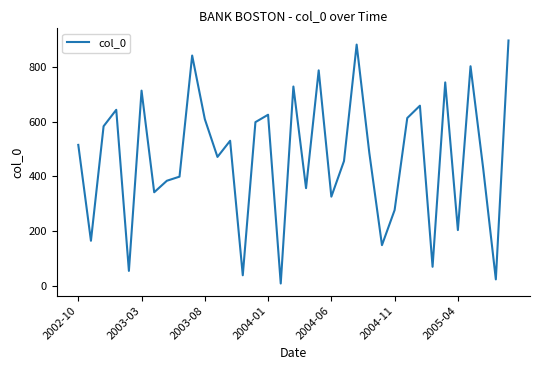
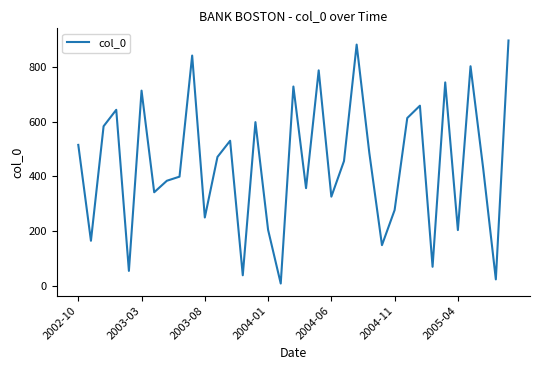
  {
    "2002-10": 520,
    "2003-03": 710,
-   "2003-08": 610,
-   "2004-01": 630,
+   "2003-08": 250,
+   "2004-01": 210,
    "2004-06": 330,
    "2004-11": 280,
    "2005-04": 200
  }
